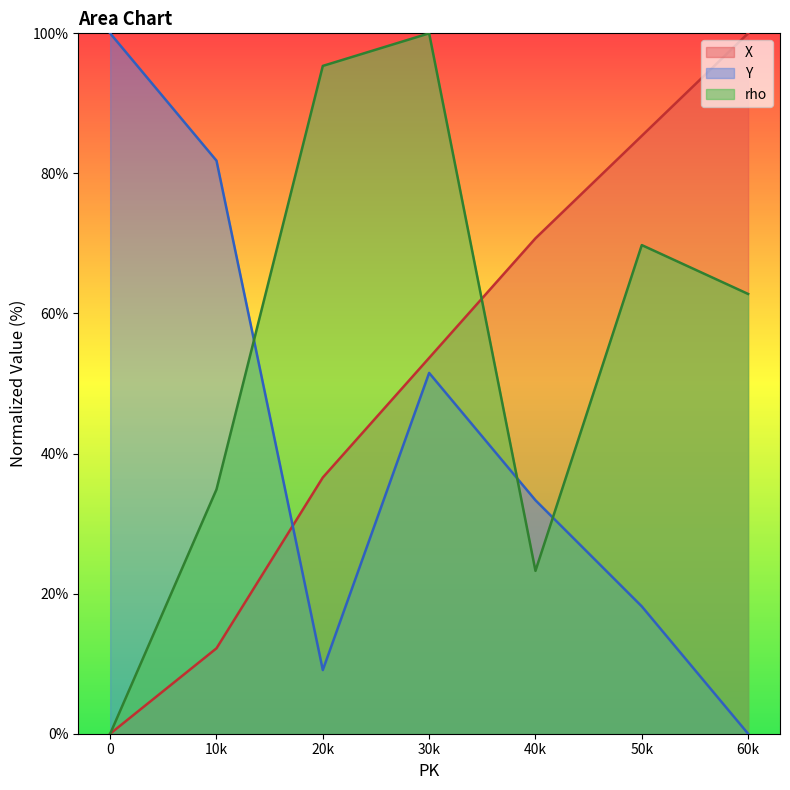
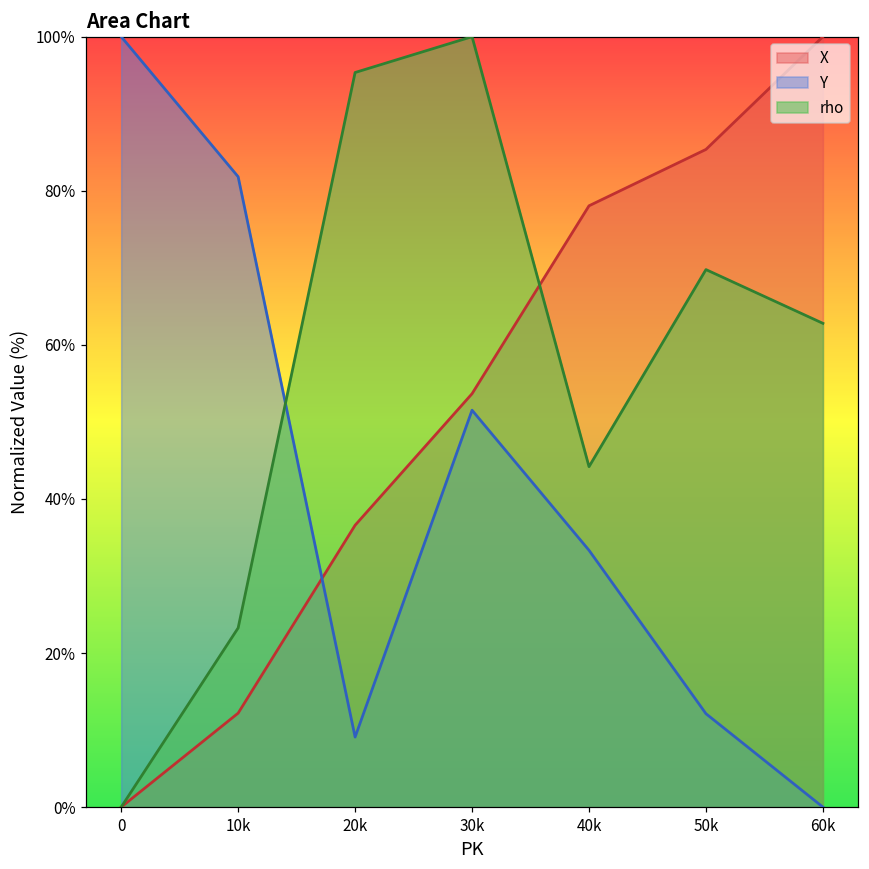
  {
    "X": {
      "10k": "12%",
      "20k": "37%",
      "30k": "54%",
-     "40k": "71%",
+     "40k": "78%",
      "50k": "85%",
      "60k": "100%"
    },
    "Y": {
      "0": "100%",
      "10k": "82%",
      "20k": "9%",
      "30k": "52%",
      "40k": "33%",
-     "50k": "18%",
+     "50k": "12%",
      "60k": "0%"
    },
    "rho": {
-     "10k": "35%",
+     "10k": "23%",
      "20k": "95%",
      "30k": "100%",
-     "40k": "23%",
+     "40k": "44%",
      "50k": "70%",
      "60k": "63%"
    }
  }
